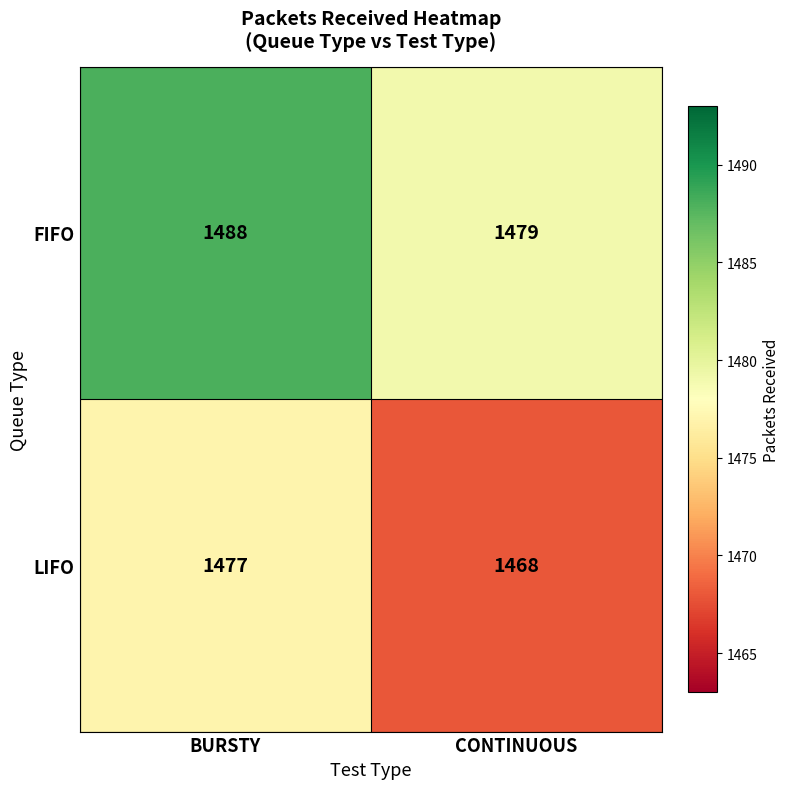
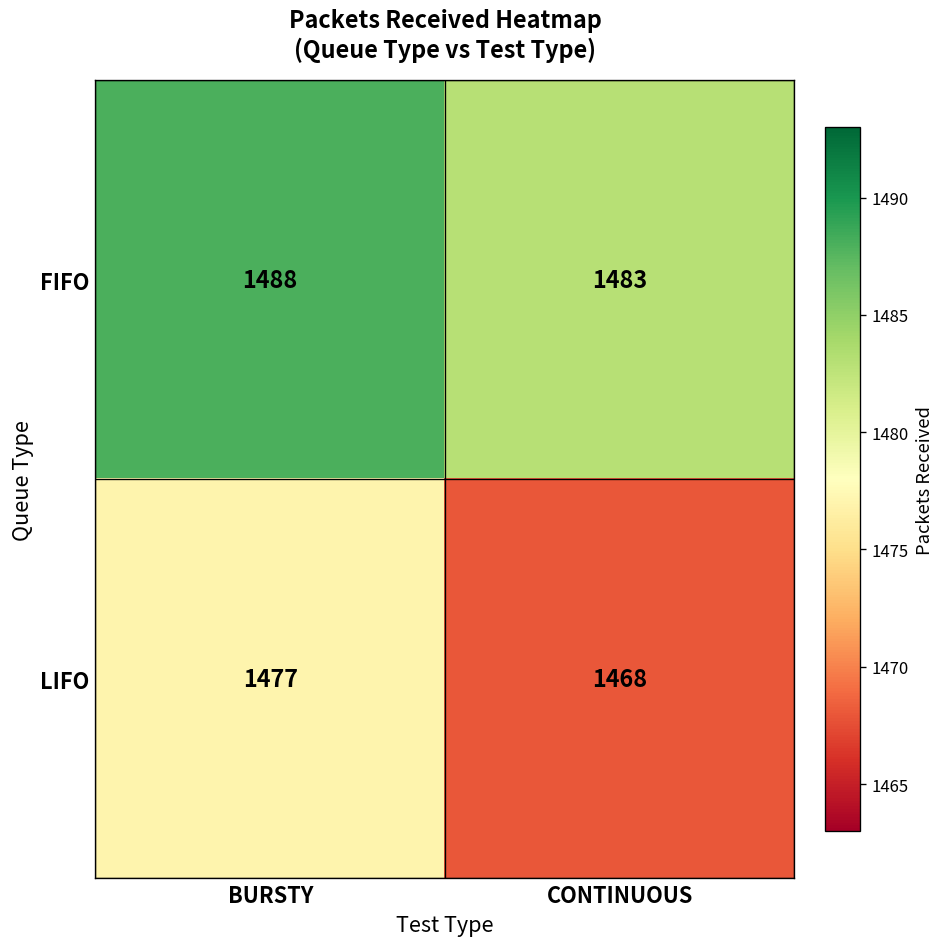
  {
    "FIFO": {
      "BURSTY": 1488,
-     "CONTINUOUS": 1479
+     "CONTINUOUS": 1483
    },
    "LIFO": {
      "BURSTY": 1477,
      "CONTINUOUS": 1468
    }
  }
